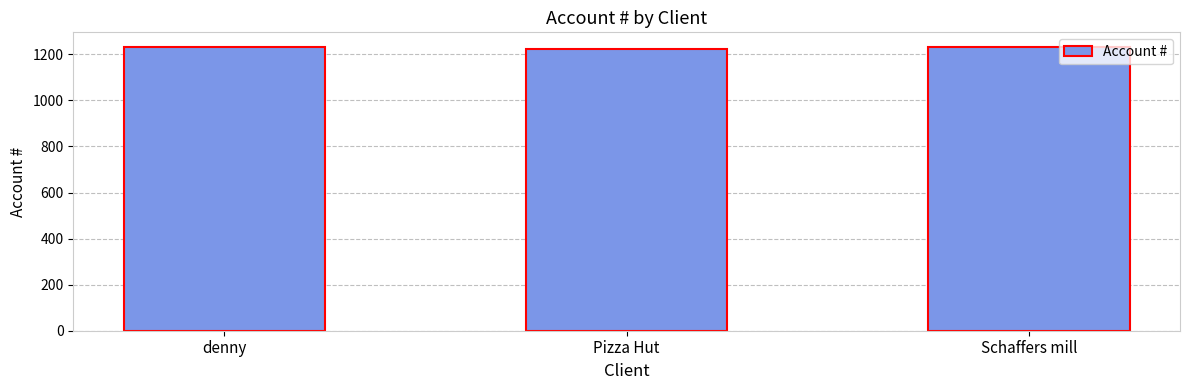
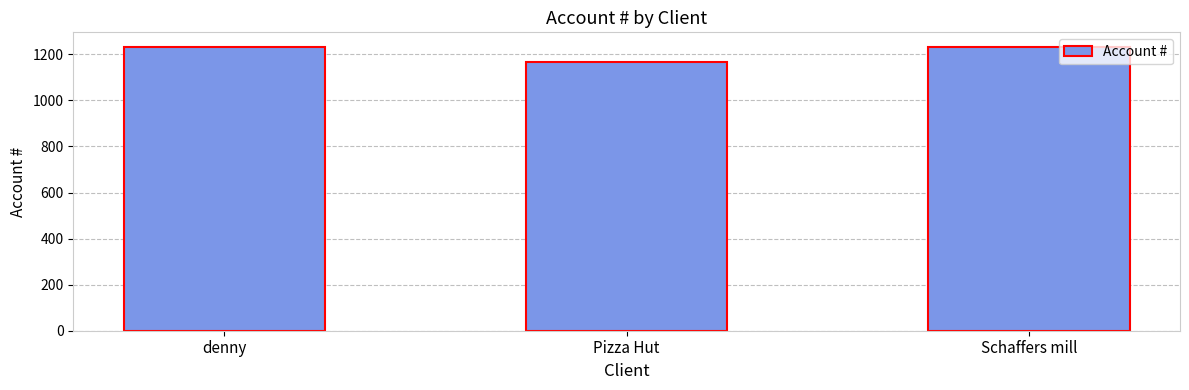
  {
    "denny": 1230,
-   "Pizza Hut": 1220,
+   "Pizza Hut": 1170,
    "Schaffers mill": 1230
  }
